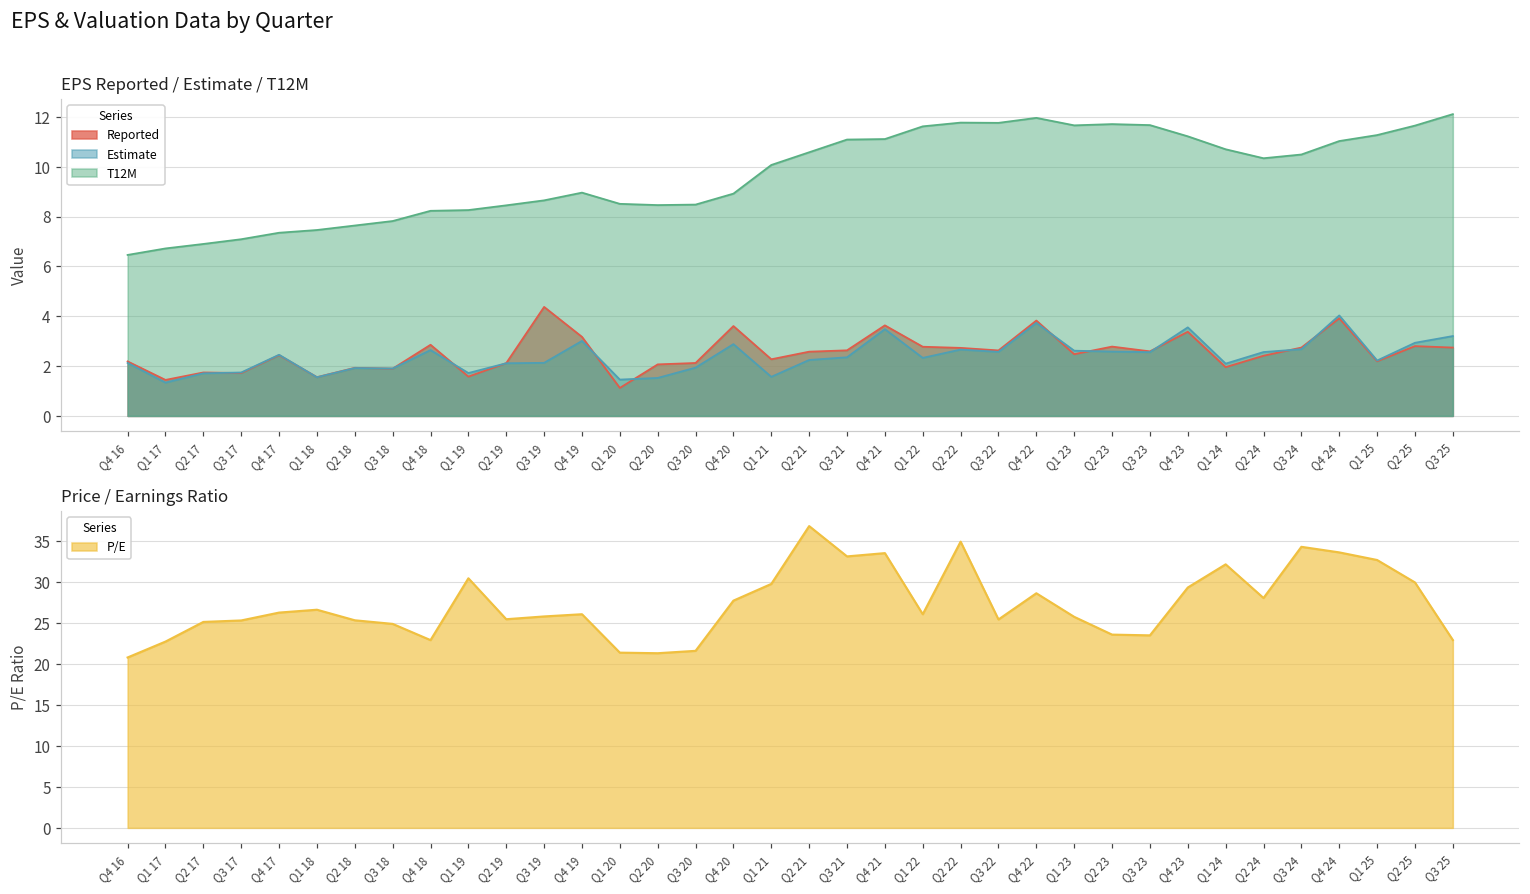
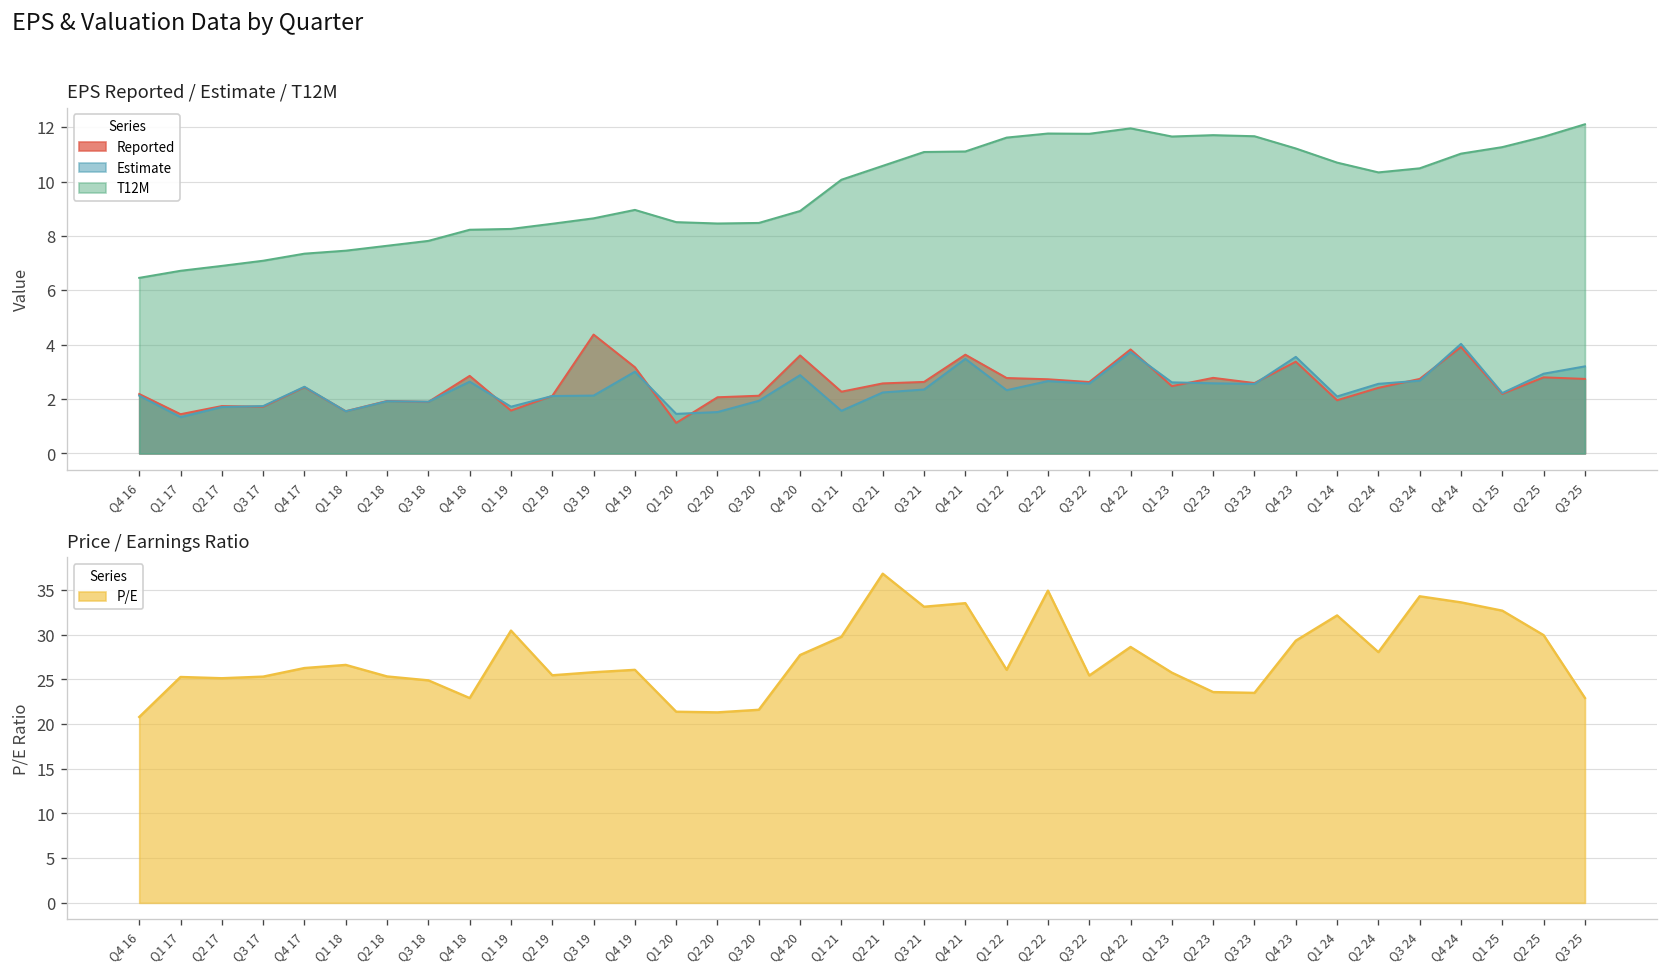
  {
    "EPS Reported / Estimate / T12M": {
      "Reported": {
        "Q4 18": 2.9,
        "Q1 19": 1.6,
        "Q3 19": 4.4,
        "Q4 19": 3.2,
        "Q1 20": 1.1,
        "Q2 20": 2.1,
        "Q3 20": 2.1,
        "Q4 20": 3.6,
        "Q1 21": 2.3,
        "Q2 21": 2.6,
        "Q3 21": 2.6,
        "Q4 21": 3.6,
        "Q1 22": 2.8,
        "Q1 23": 2.5,
        "Q2 23": 2.8,
        "Q4 23": 3.4,
        "Q1 24": 2.0,
        "Q2 24": 2.4,
        "Q4 24": 3.9,
        "Q2 25": 2.8,
        "Q3 25": 2.7
      }
    },
    "Price / Earnings Ratio": {
      "Q4 16": 21,
-     "Q1 17": 23,
+     "Q1 17": 25,
      "Q2 17": 25,
      "Q3 17": 25,
      "Q4 17": 26,
      "Q1 18": 27,
      "Q2 18": 25,
      "Q3 18": 25,
      "Q4 18": 23,
      "Q1 19": 30,
      "Q2 19": 25,
      "Q3 19": 26,
      "Q4 19": 26,
      "Q1 20": 21,
      "Q2 20": 21,
      "Q3 20": 22,
      "Q4 20": 28,
      "Q1 21": 30,
      "Q2 21": 37,
      "Q3 21": 33,
      "Q4 21": 34,
      "Q1 22": 26,
      "Q2 22": 35,
      "Q3 22": 25,
      "Q4 22": 29,
      "Q1 23": 26,
      "Q2 23": 24,
      "Q3 23": 24,
      "Q4 23": 29,
      "Q1 24": 32,
      "Q2 24": 28,
      "Q3 24": 34,
      "Q4 24": 34,
      "Q1 25": 33,
      "Q2 25": 30,
      "Q3 25": 23
    }
  }
